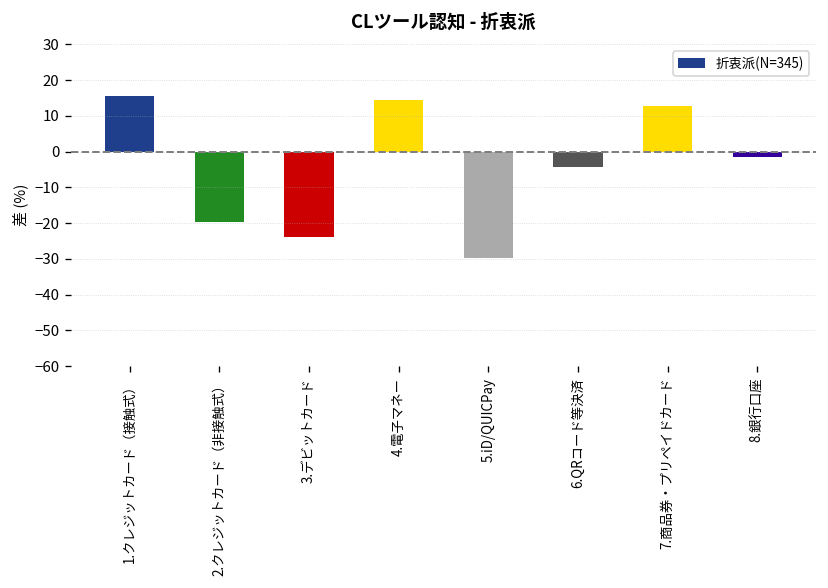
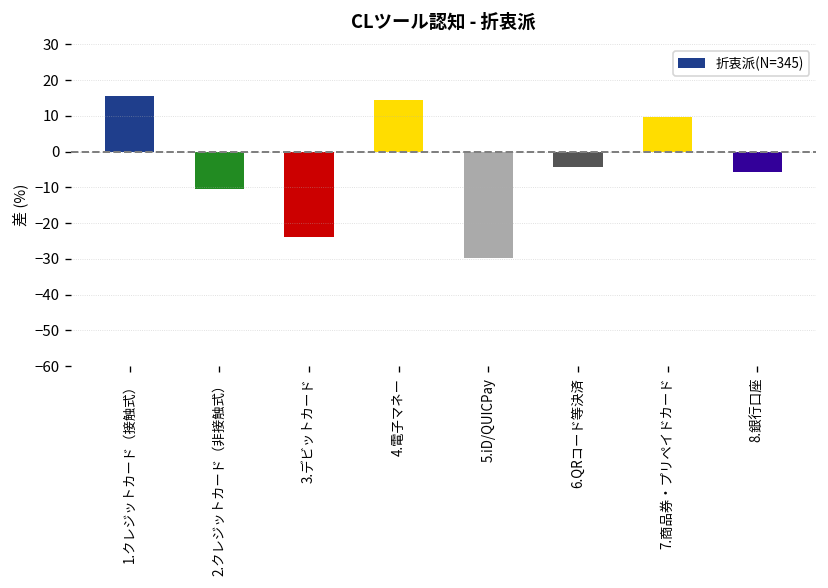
  {
    "1.クレジットカード（接触式）": 15,
-   "2.クレジットカード（非接触式）": -20,
+   "2.クレジットカード（非接触式）": -10,
    "3.デビットカード": -24,
    "4.電子マネー": 14,
    "5.iD/QUICPay": -30,
    "6.QRコード等決済": -4,
-   "7.商品券・プリペイドカード": 13,
-   "8.銀行口座": -1
+   "7.商品券・プリペイドカード": 10,
+   "8.銀行口座": -6
  }
